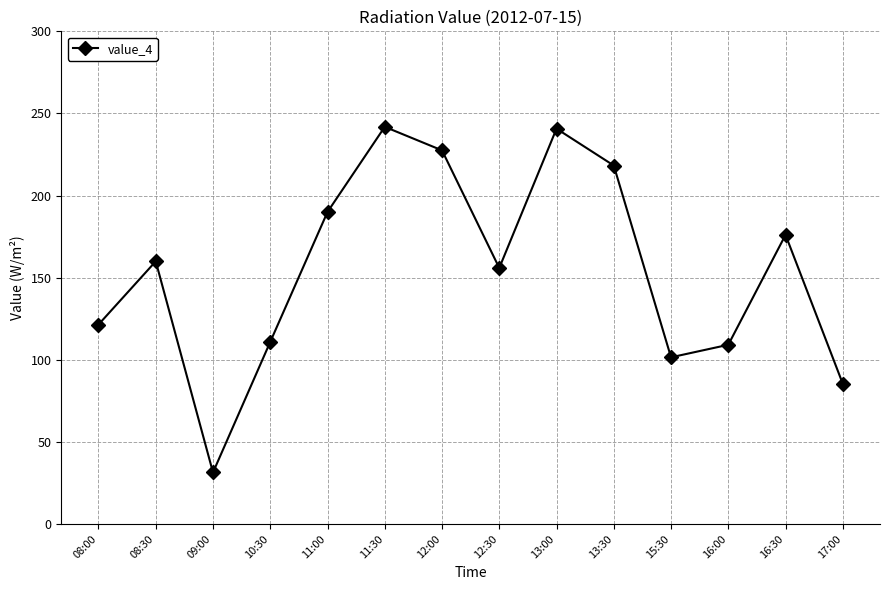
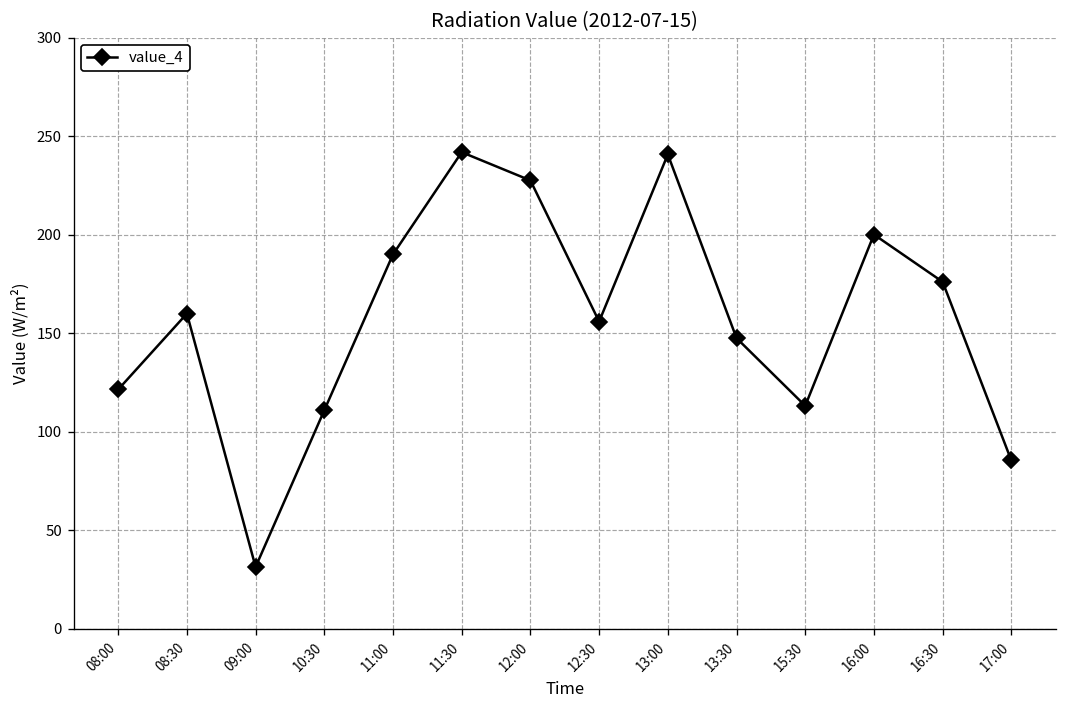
  {
    "08:00": 121,
    "08:30": 160,
    "09:00": 31,
    "10:30": 111,
    "11:00": 190,
    "11:30": 242,
    "12:00": 228,
    "12:30": 156,
    "13:00": 241,
-   "13:30": 218,
-   "15:30": 102,
-   "16:00": 109,
+   "13:30": 148,
+   "15:30": 113,
+   "16:00": 200,
    "16:30": 176,
    "17:00": 85
  }
